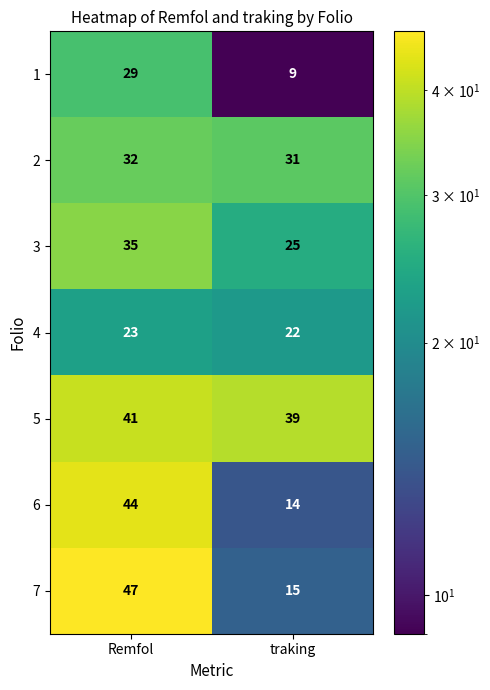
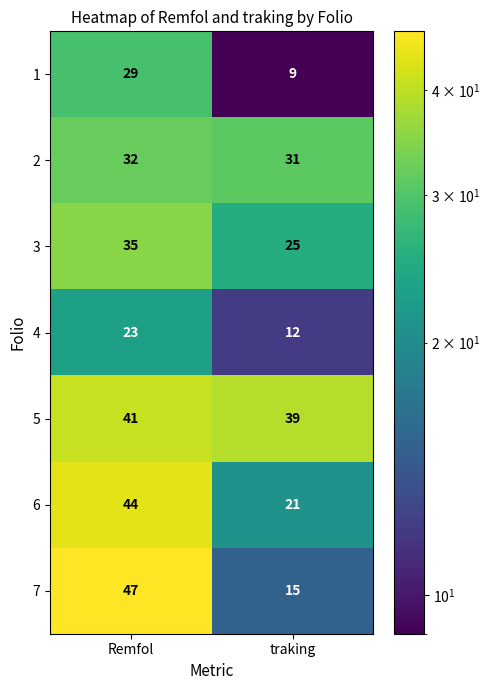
  {
    "1": {
      "Remfol": 29,
      "traking": 9
    },
    "2": {
      "Remfol": 32,
      "traking": 31
    },
    "3": {
      "Remfol": 35,
      "traking": 25
    },
    "4": {
      "Remfol": 23,
-     "traking": 22
+     "traking": 12
    },
    "5": {
      "Remfol": 41,
      "traking": 39
    },
    "6": {
      "Remfol": 44,
-     "traking": 14
+     "traking": 21
    },
    "7": {
      "Remfol": 47,
      "traking": 15
    }
  }
